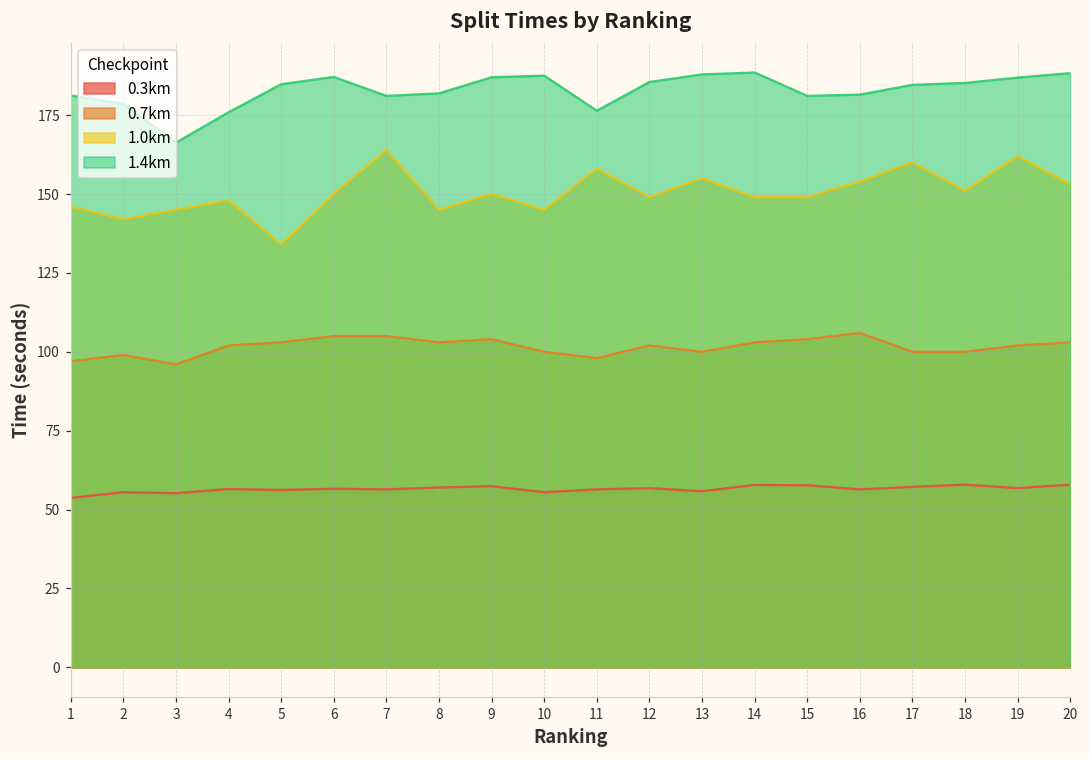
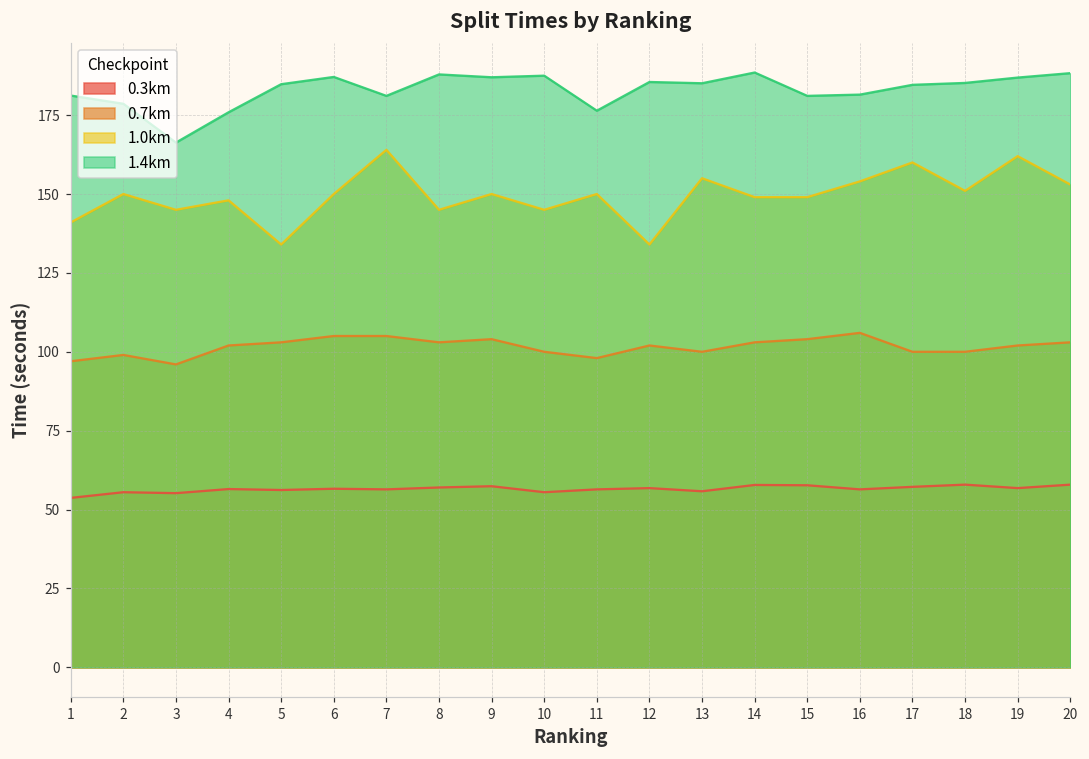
  {
    "1.0km": {
-     "1": 146,
-     "2": 142,
+     "1": 141,
+     "2": 150,
      "3": 145,
      "4": 148,
      "5": 134,
      "6": 150,
      "7": 164,
      "8": 145,
      "9": 150,
      "10": 145,
-     "11": 158,
-     "12": 149,
+     "11": 150,
+     "12": 134,
      "13": 155,
      "14": 149,
      "15": 149,
      "16": 154,
      "17": 160,
      "18": 151,
      "19": 162,
      "20": 153
    },
    "1.4km": {
      "1": 181,
      "4": 176,
      "5": 185,
      "6": 187,
      "7": 181,
-     "8": 182,
+     "8": 188,
      "9": 187,
      "10": 188,
      "11": 176,
      "12": 186,
-     "13": 188,
+     "13": 185,
      "14": 189,
      "15": 181,
      "16": 182,
      "17": 185,
      "18": 185,
      "19": 187,
      "20": 188
    }
  }
